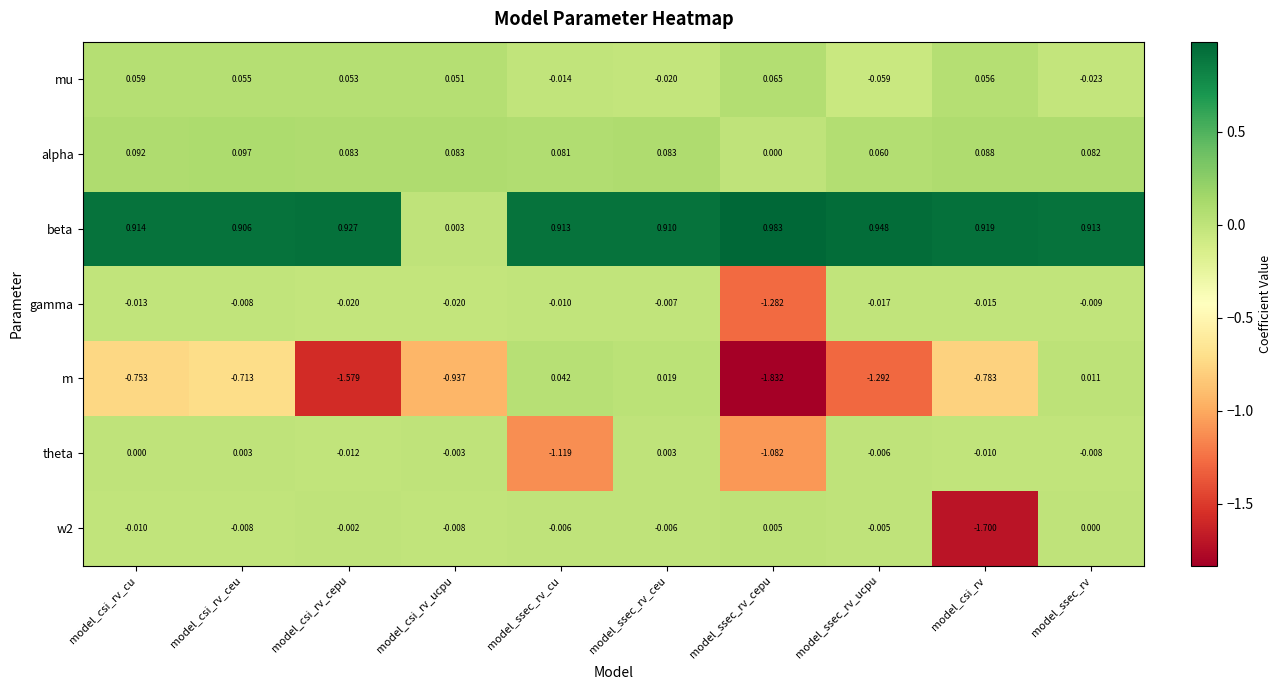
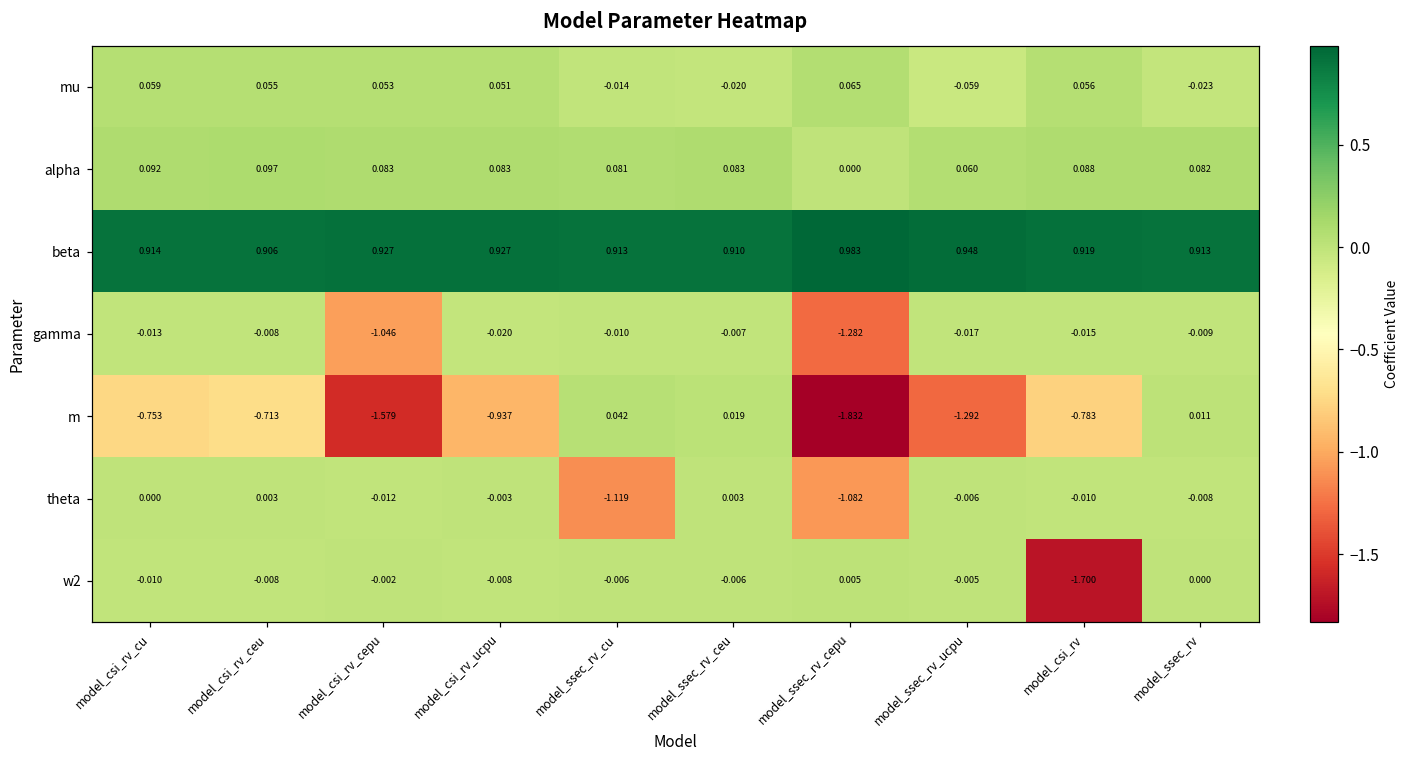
  {
    "mu": {
      "model_csi_rv_cu": 0.059,
      "model_csi_rv_ceu": 0.055,
      "model_csi_rv_cepu": 0.053,
      "model_csi_rv_ucpu": 0.051,
      "model_ssec_rv_cu": -0.014,
      "model_ssec_rv_ceu": -0.020,
      "model_ssec_rv_cepu": 0.065,
      "model_ssec_rv_ucpu": -0.059,
      "model_csi_rv": 0.056,
      "model_ssec_rv": -0.023
    },
    "alpha": {
      "model_csi_rv_cu": 0.092,
      "model_csi_rv_ceu": 0.097,
      "model_csi_rv_cepu": 0.083,
      "model_csi_rv_ucpu": 0.083,
      "model_ssec_rv_cu": 0.081,
      "model_ssec_rv_ceu": 0.083,
      "model_ssec_rv_cepu": 0.000,
      "model_ssec_rv_ucpu": 0.060,
      "model_csi_rv": 0.088,
      "model_ssec_rv": 0.082
    },
    "beta": {
      "model_csi_rv_cu": 0.914,
      "model_csi_rv_ceu": 0.906,
      "model_csi_rv_cepu": 0.927,
-     "model_csi_rv_ucpu": 0.003,
+     "model_csi_rv_ucpu": 0.927,
      "model_ssec_rv_cu": 0.913,
      "model_ssec_rv_ceu": 0.910,
      "model_ssec_rv_cepu": 0.983,
      "model_ssec_rv_ucpu": 0.948,
      "model_csi_rv": 0.919,
      "model_ssec_rv": 0.913
    },
    "gamma": {
      "model_csi_rv_cu": -0.013,
      "model_csi_rv_ceu": -0.008,
-     "model_csi_rv_cepu": -0.020,
+     "model_csi_rv_cepu": -1.046,
      "model_csi_rv_ucpu": -0.020,
      "model_ssec_rv_cu": -0.010,
      "model_ssec_rv_ceu": -0.007,
      "model_ssec_rv_cepu": -1.282,
      "model_ssec_rv_ucpu": -0.017,
      "model_csi_rv": -0.015,
      "model_ssec_rv": -0.009
    },
    "m": {
      "model_csi_rv_cu": -0.753,
      "model_csi_rv_ceu": -0.713,
      "model_csi_rv_cepu": -1.579,
      "model_csi_rv_ucpu": -0.937,
      "model_ssec_rv_cu": 0.042,
      "model_ssec_rv_ceu": 0.019,
      "model_ssec_rv_cepu": -1.832,
      "model_ssec_rv_ucpu": -1.292,
      "model_csi_rv": -0.783,
      "model_ssec_rv": 0.011
    },
    "theta": {
      "model_csi_rv_cu": 0.000,
      "model_csi_rv_ceu": 0.003,
      "model_csi_rv_cepu": -0.012,
      "model_csi_rv_ucpu": -0.003,
      "model_ssec_rv_cu": -1.119,
      "model_ssec_rv_ceu": 0.003,
      "model_ssec_rv_cepu": -1.082,
      "model_ssec_rv_ucpu": -0.006,
      "model_csi_rv": -0.010,
      "model_ssec_rv": -0.008
    },
    "w2": {
      "model_csi_rv_cu": -0.010,
      "model_csi_rv_ceu": -0.008,
      "model_csi_rv_cepu": -0.002,
      "model_csi_rv_ucpu": -0.008,
      "model_ssec_rv_cu": -0.006,
      "model_ssec_rv_ceu": -0.006,
      "model_ssec_rv_cepu": 0.005,
      "model_ssec_rv_ucpu": -0.005,
      "model_csi_rv": -1.700,
      "model_ssec_rv": 0.000
    }
  }
